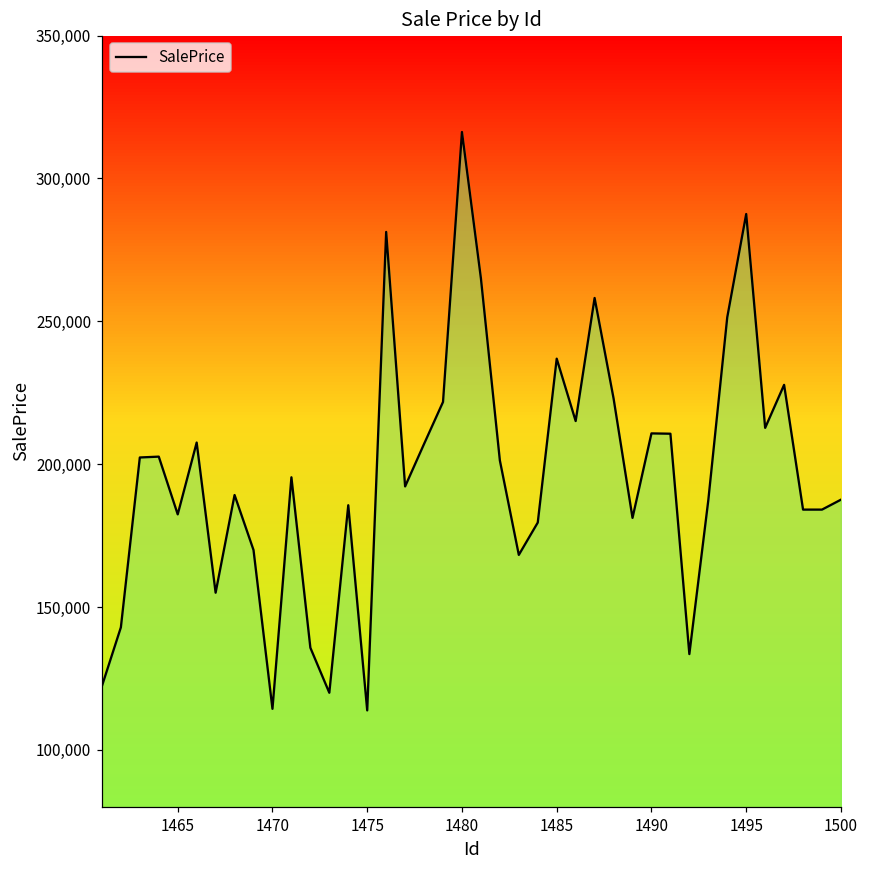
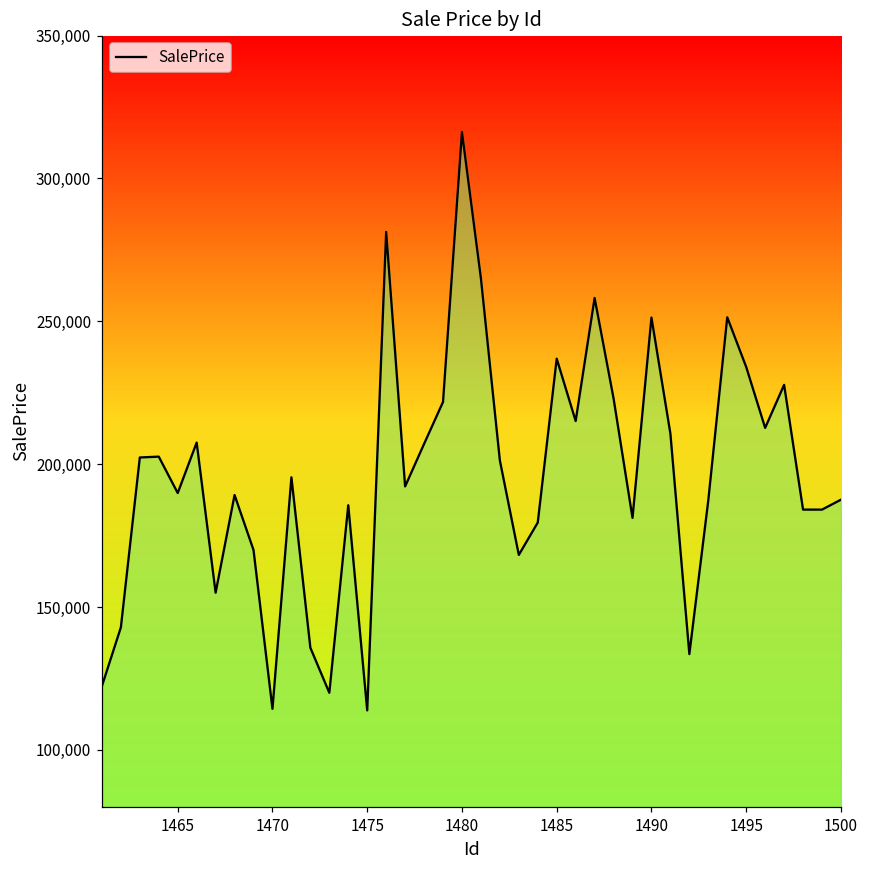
  {
-   "1465": "182,000",
+   "1465": "190,000",
    "1470": "114,000",
    "1475": "114,000",
    "1480": "316,000",
    "1485": "237,000",
-   "1490": "211,000",
-   "1495": "288,000",
+   "1490": "251,000",
+   "1495": "234,000",
    "1500": "188,000"
  }
